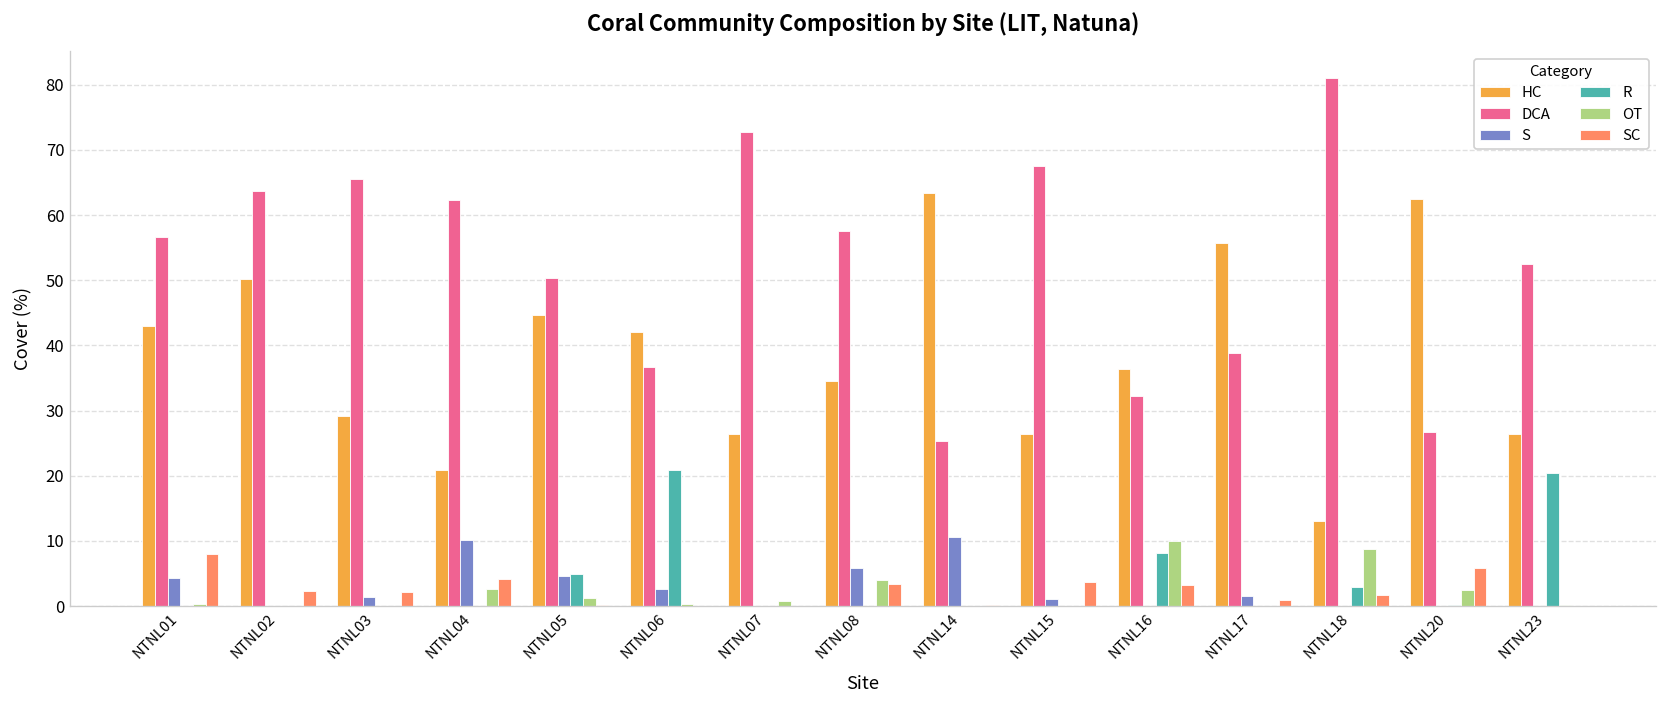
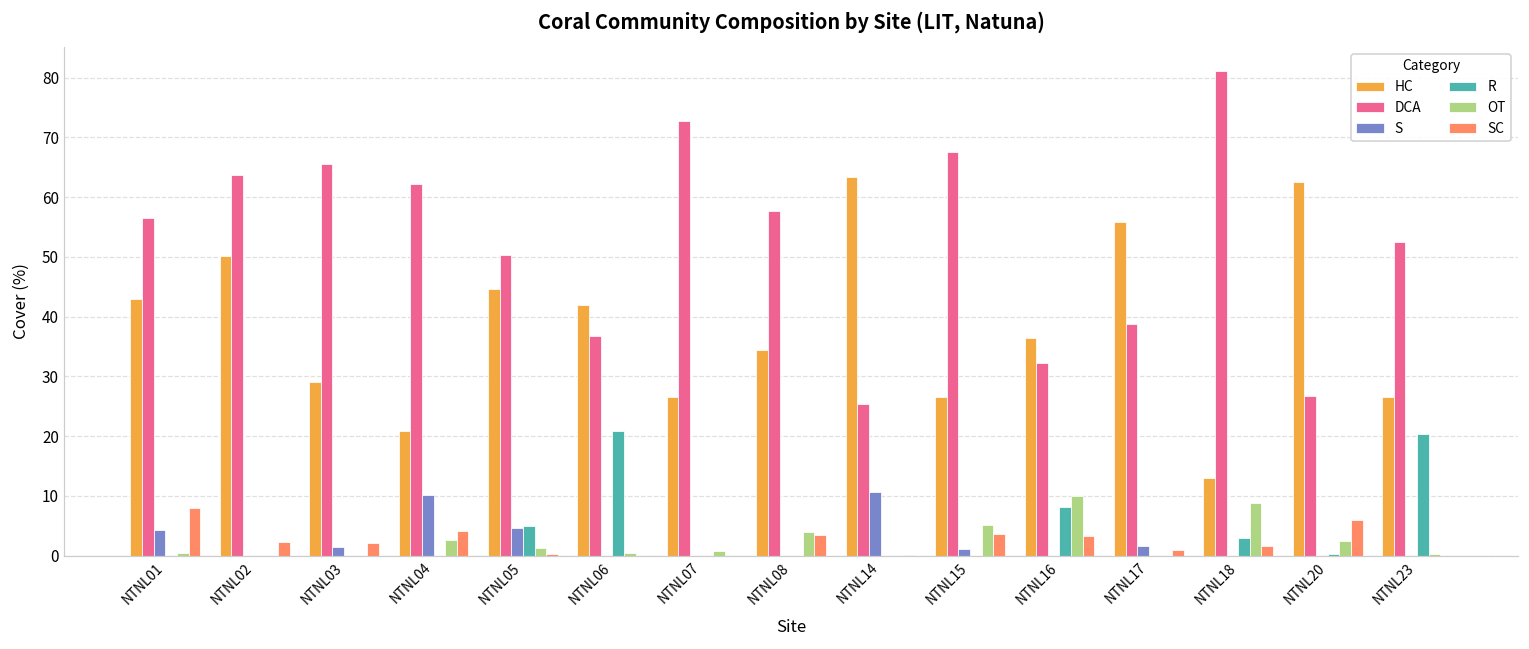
  {
    "DCA": {
      "NTNL01": 57,
      "NTNL02": 64,
      "NTNL03": 66,
      "NTNL04": 62,
      "NTNL05": 50,
      "NTNL06": 37,
      "NTNL07": 73,
      "NTNL08": 58,
      "NTNL14": 25,
      "NTNL15": 68,
      "NTNL16": 32,
      "NTNL17": 39,
      "NTNL18": 81,
      "NTNL20": 27,
      "NTNL23": 53
    },
    "S": {
      "NTNL01": 4,
      "NTNL02": 0,
      "NTNL03": 1,
      "NTNL04": 10,
      "NTNL05": 5,
-     "NTNL06": 3,
+     "NTNL06": 0,
      "NTNL07": 0,
-     "NTNL08": 6,
+     "NTNL08": 0,
      "NTNL14": 11,
      "NTNL15": 1,
      "NTNL16": 0,
      "NTNL17": 2,
      "NTNL18": 0,
      "NTNL20": 0,
      "NTNL23": 0
    },
    "R": {
      "NTNL01": 0,
      "NTNL02": 0,
      "NTNL03": 0,
      "NTNL04": 0,
      "NTNL05": 5,
      "NTNL06": 21,
      "NTNL07": 0,
      "NTNL08": 0,
      "NTNL14": 0,
      "NTNL15": 0,
      "NTNL16": 8,
      "NTNL17": 0,
      "NTNL18": 3,
      "NTNL23": 20
    },
    "OT": {
      "NTNL02": 0,
      "NTNL03": 0,
      "NTNL04": 3,
      "NTNL05": 1,
      "NTNL07": 1,
      "NTNL08": 4,
      "NTNL14": 0,
-     "NTNL15": 0,
+     "NTNL15": 5,
      "NTNL16": 10,
      "NTNL17": 0,
      "NTNL18": 9,
      "NTNL20": 3
    }
  }
